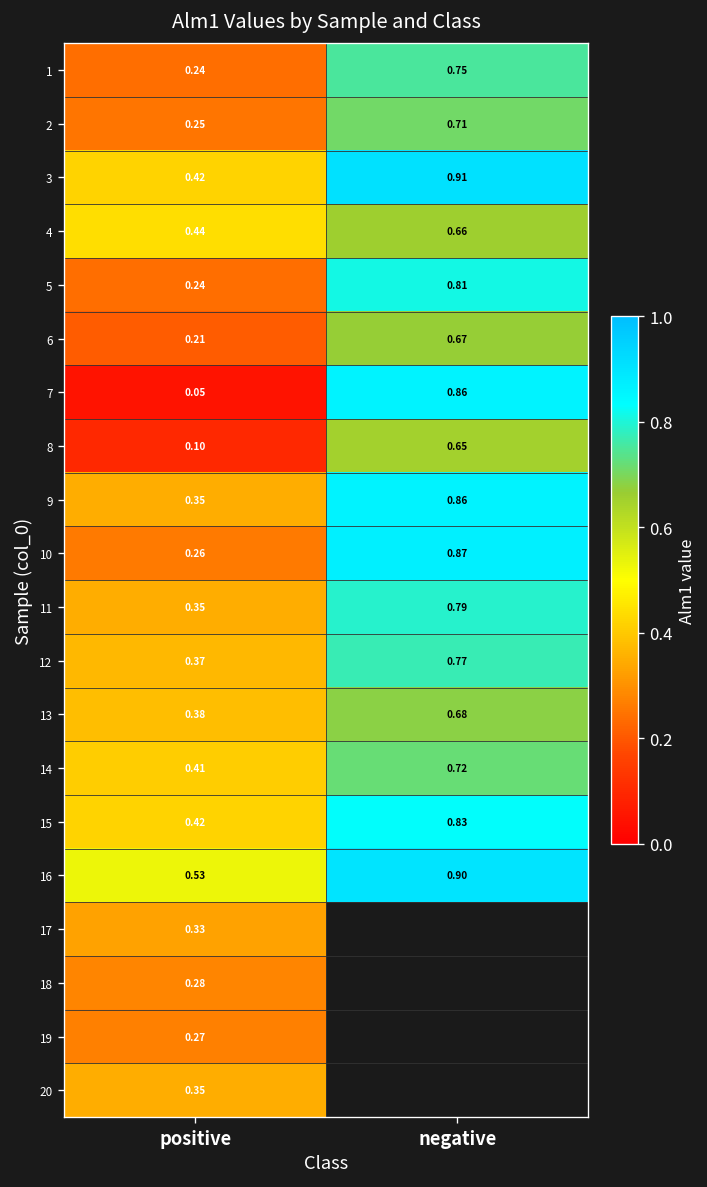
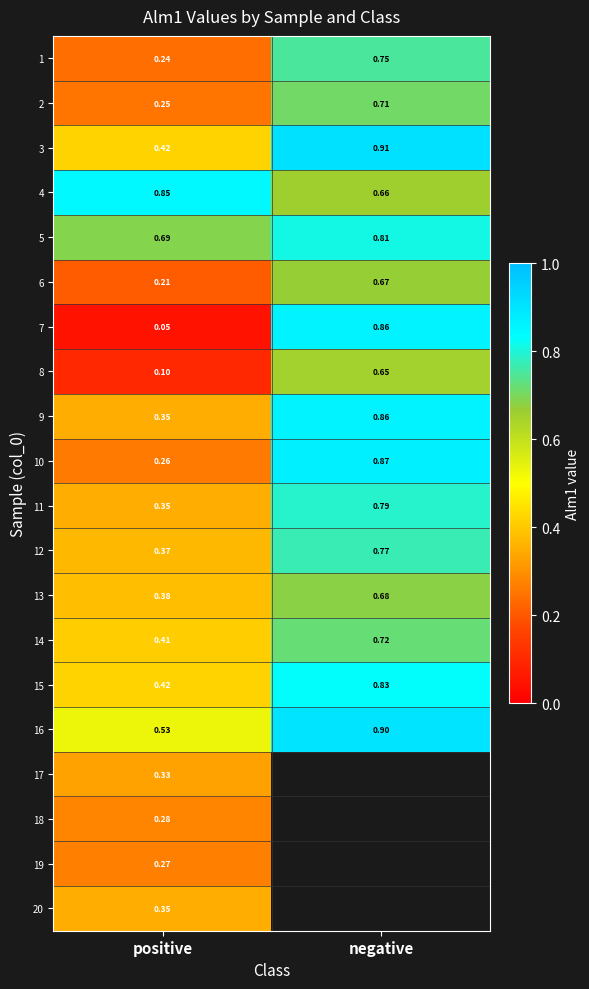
  {
    "1": {
      "positive": 0.24,
      "negative": 0.75
    },
    "2": {
      "positive": 0.25,
      "negative": 0.71
    },
    "3": {
      "positive": 0.42,
      "negative": 0.91
    },
    "4": {
-     "positive": 0.44,
+     "positive": 0.85,
      "negative": 0.66
    },
    "5": {
-     "positive": 0.24,
+     "positive": 0.69,
      "negative": 0.81
    },
    "6": {
      "positive": 0.21,
      "negative": 0.67
    },
    "7": {
      "positive": 0.05,
      "negative": 0.86
    },
    "8": {
      "positive": 0.10,
      "negative": 0.65
    },
    "9": {
      "positive": 0.35,
      "negative": 0.86
    },
    "10": {
      "positive": 0.26,
      "negative": 0.87
    },
    "11": {
      "positive": 0.35,
      "negative": 0.79
    },
    "12": {
      "positive": 0.37,
      "negative": 0.77
    },
    "13": {
      "positive": 0.38,
      "negative": 0.68
    },
    "14": {
      "positive": 0.41,
      "negative": 0.72
    },
    "15": {
      "positive": 0.42,
      "negative": 0.83
    },
    "16": {
      "positive": 0.53,
      "negative": 0.90
    },
    "17": {
      "positive": 0.33
    },
    "18": {
      "positive": 0.28
    },
    "19": {
      "positive": 0.27
    },
    "20": {
      "positive": 0.35
    }
  }
